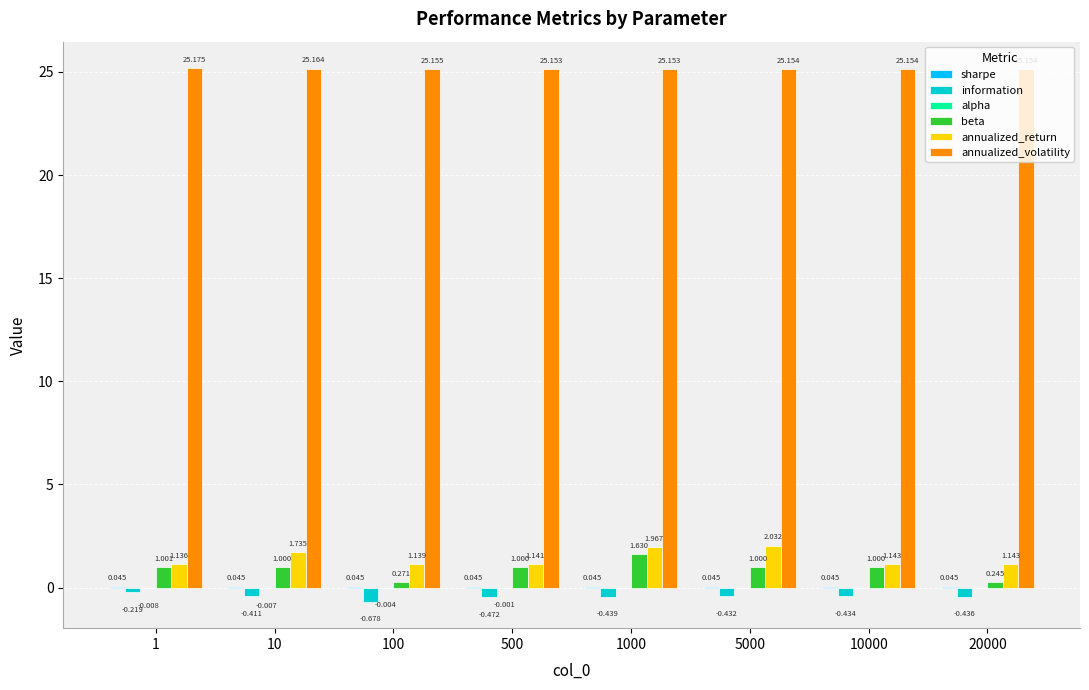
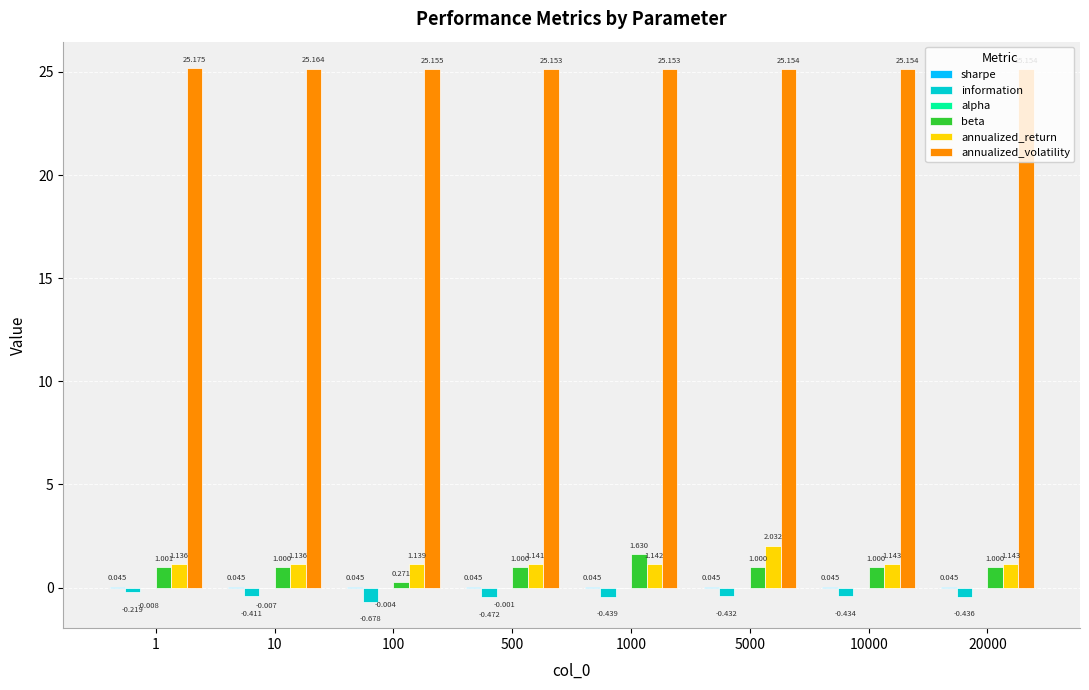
  {
    "alpha": {
      "1": -0.008,
      "10": -0.007,
      "100": -0.004,
      "500": -0.001
    },
    "beta": {
      "1": 1.001,
      "10": 1.000,
      "100": 0.271,
      "500": 1.000,
      "1000": 1.630,
      "5000": 1.000,
      "10000": 1.000,
-     "20000": 0.245
+     "20000": 1.000
    },
    "annualized_return": {
      "1": 1.136,
-     "10": 1.735,
+     "10": 1.136,
      "100": 1.139,
      "500": 1.141,
-     "1000": 1.967,
+     "1000": 1.142,
      "5000": 2.032,
      "10000": 1.143,
      "20000": 1.143
    },
    "annualized_volatility": {
      "1": 25.175,
      "10": 25.164,
      "100": 25.155,
      "500": 25.153,
      "1000": 25.153,
      "5000": 25.154,
      "10000": 25.154
    }
  }
